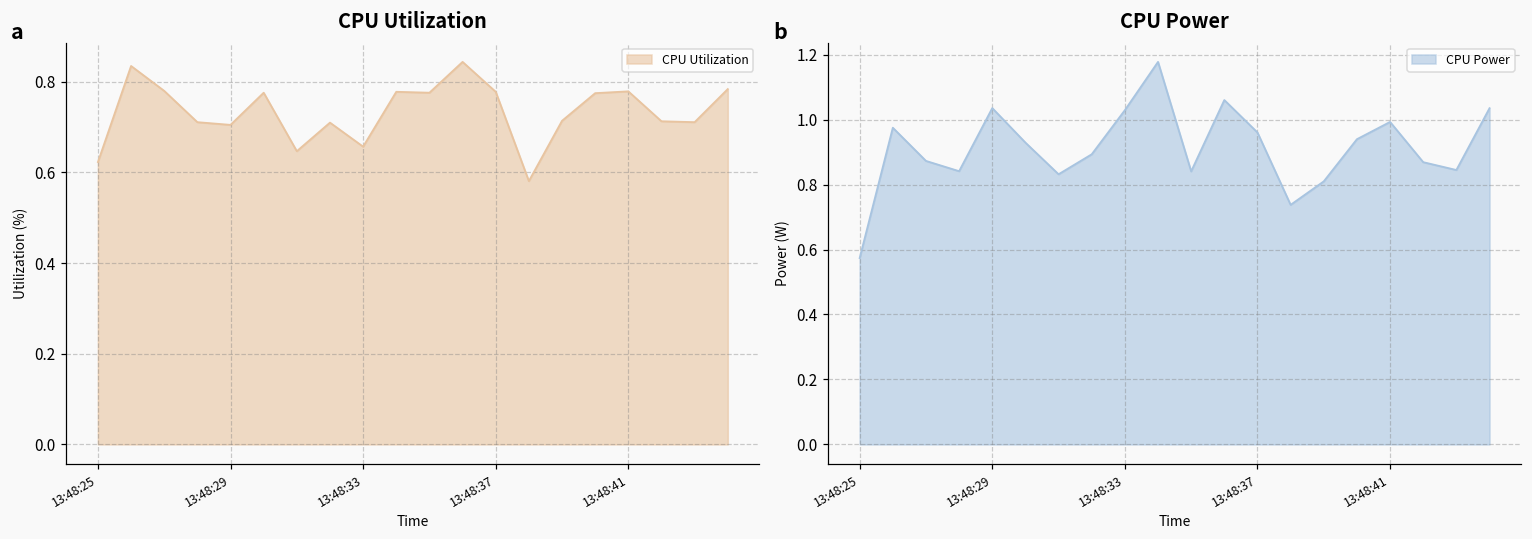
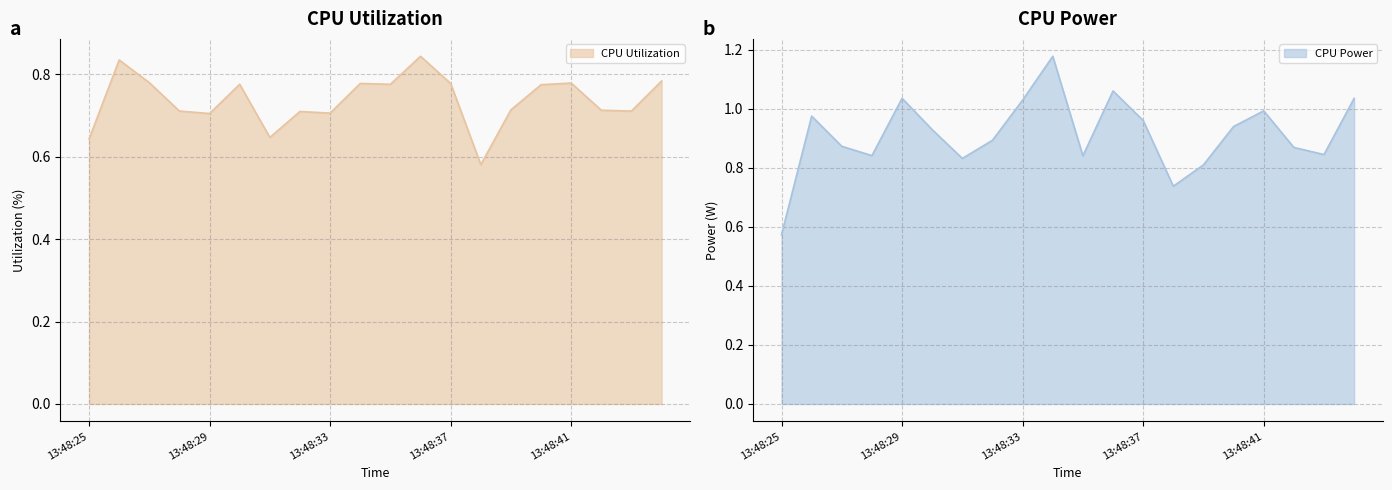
  {
    "CPU Utilization": {
-     "13:48:25": 0.62,
+     "13:48:25": 0.64,
      "13:48:29": 0.71,
-     "13:48:33": 0.66,
+     "13:48:33": 0.71,
      "13:48:37": 0.78,
      "13:48:41": 0.78
    },
    "CPU Power": {
      "13:48:25": 0.57,
      "13:48:29": 1.04,
      "13:48:33": 1.03,
      "13:48:37": 0.96,
      "13:48:41": 0.99
    }
  }
